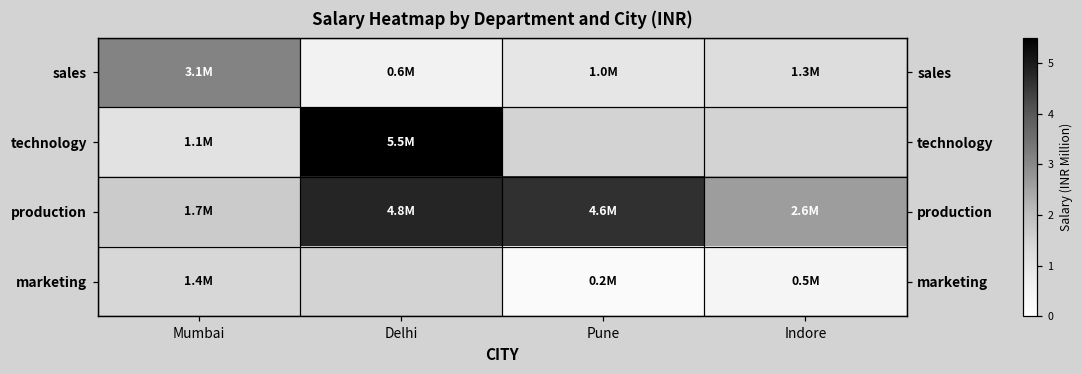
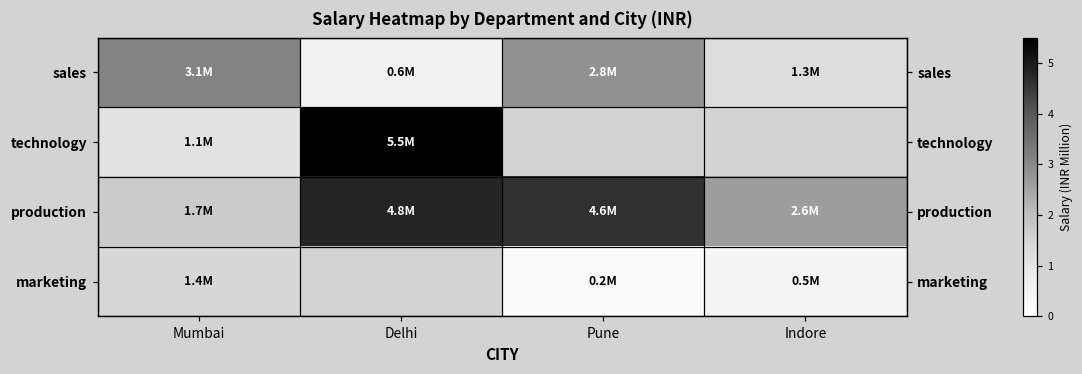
  {
    "sales": {
      "Mumbai": "3.1M",
      "Delhi": "0.6M",
-     "Pune": "1.0M",
+     "Pune": "2.8M",
      "Indore": "1.3M"
    },
    "technology": {
      "Mumbai": "1.1M",
      "Delhi": "5.5M"
    },
    "production": {
      "Mumbai": "1.7M",
      "Delhi": "4.8M",
      "Pune": "4.6M",
      "Indore": "2.6M"
    },
    "marketing": {
      "Mumbai": "1.4M",
      "Pune": "0.2M",
      "Indore": "0.5M"
    }
  }
